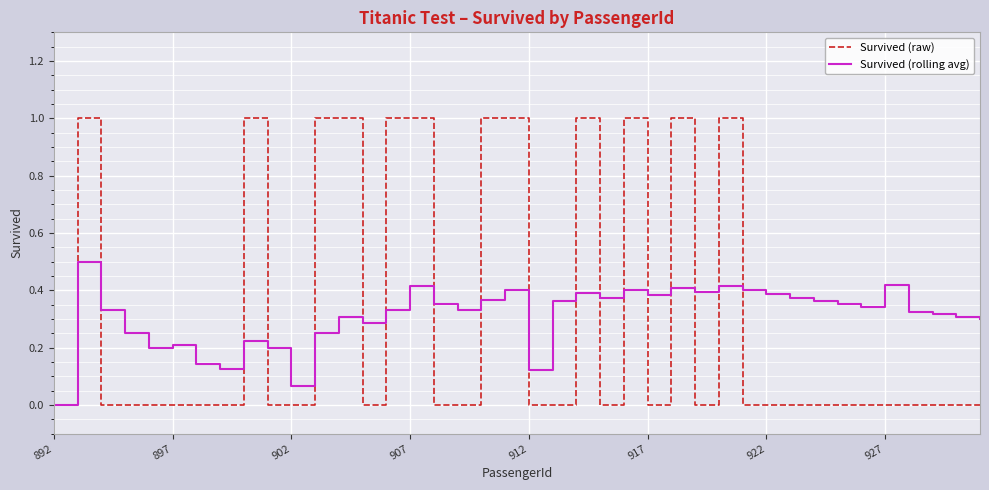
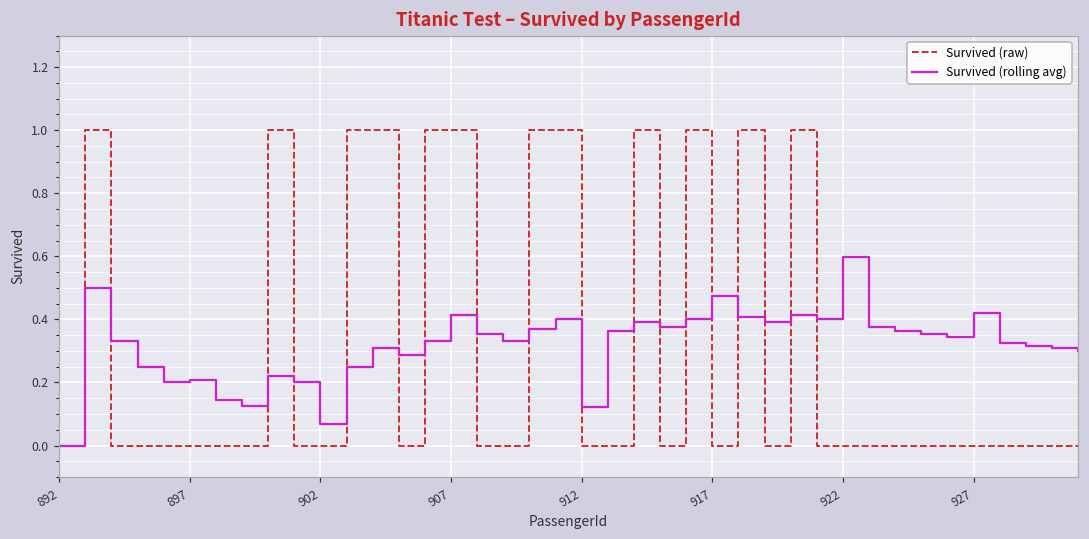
  {
    "Survived (raw)": {
      "897": 0.00,
      "902": 0.00,
      "907": 1.00,
      "912": 0.00,
      "917": 0.00,
      "922": 0.00,
      "927": 0.00
    },
    "Survived (rolling avg)": {
      "897": 0.21,
      "902": 0.07,
      "907": 0.41,
      "912": 0.12,
-     "917": 0.39,
-     "922": 0.39,
+     "917": 0.48,
+     "922": 0.60,
      "927": 0.42
    }
  }
